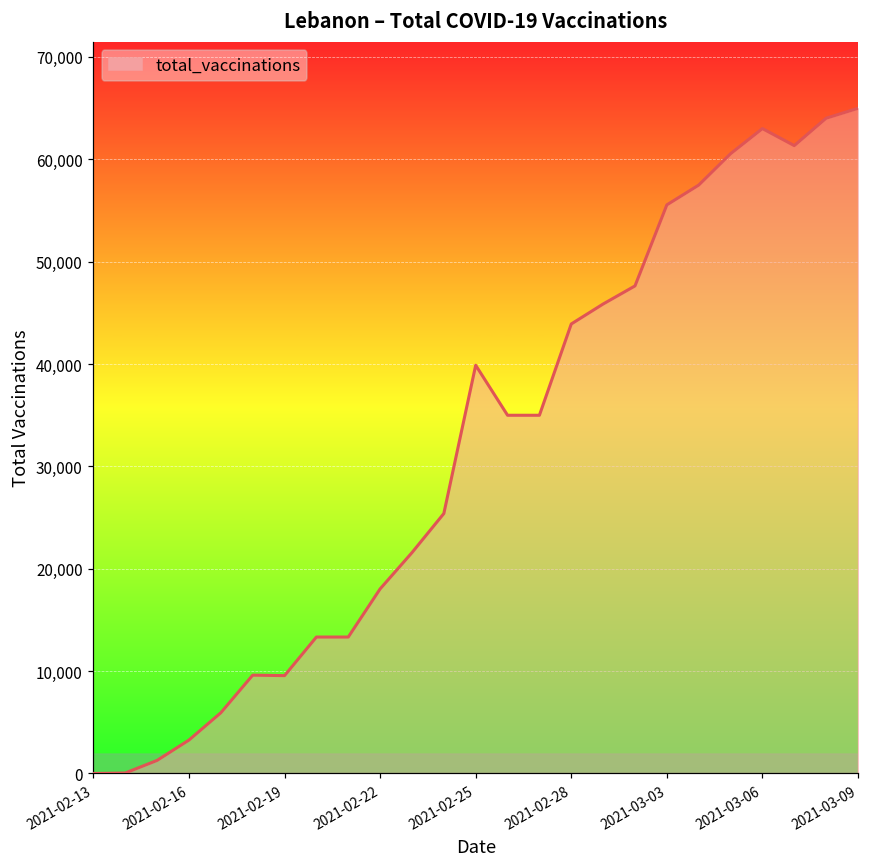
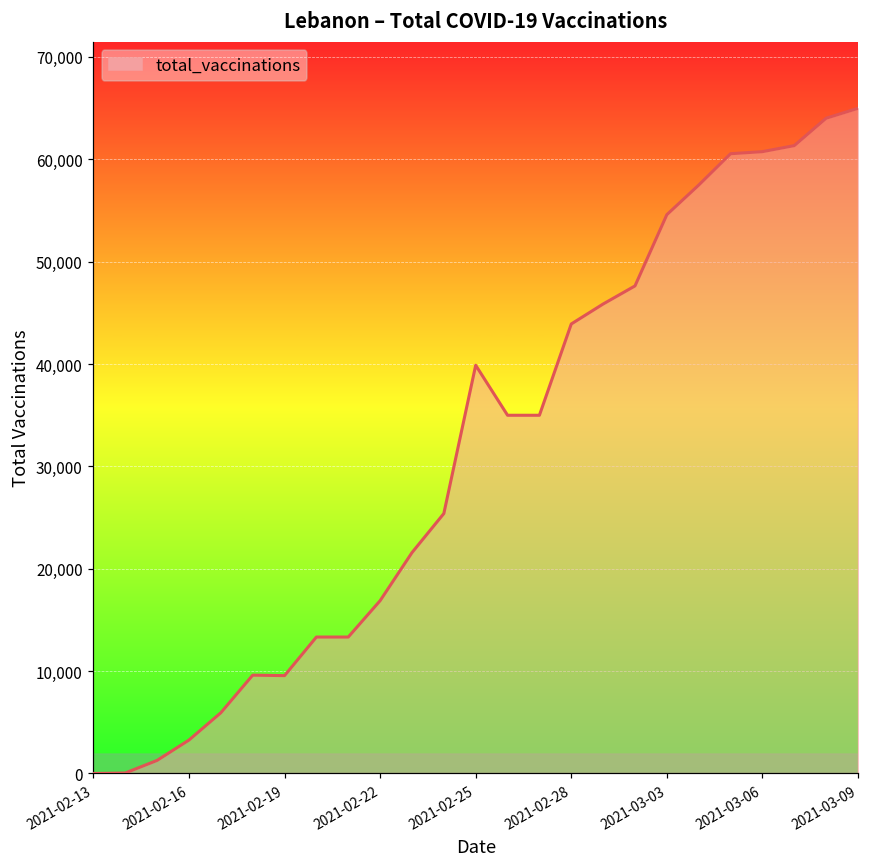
  {
    "2021-02-16": "3,000",
    "2021-02-19": "10,000",
-   "2021-02-22": "18,000",
+   "2021-02-22": "17,000",
    "2021-02-25": "40,000",
    "2021-02-28": "44,000",
-   "2021-03-03": "56,000",
-   "2021-03-06": "63,000",
+   "2021-03-03": "55,000",
+   "2021-03-06": "61,000",
    "2021-03-09": "65,000"
  }
